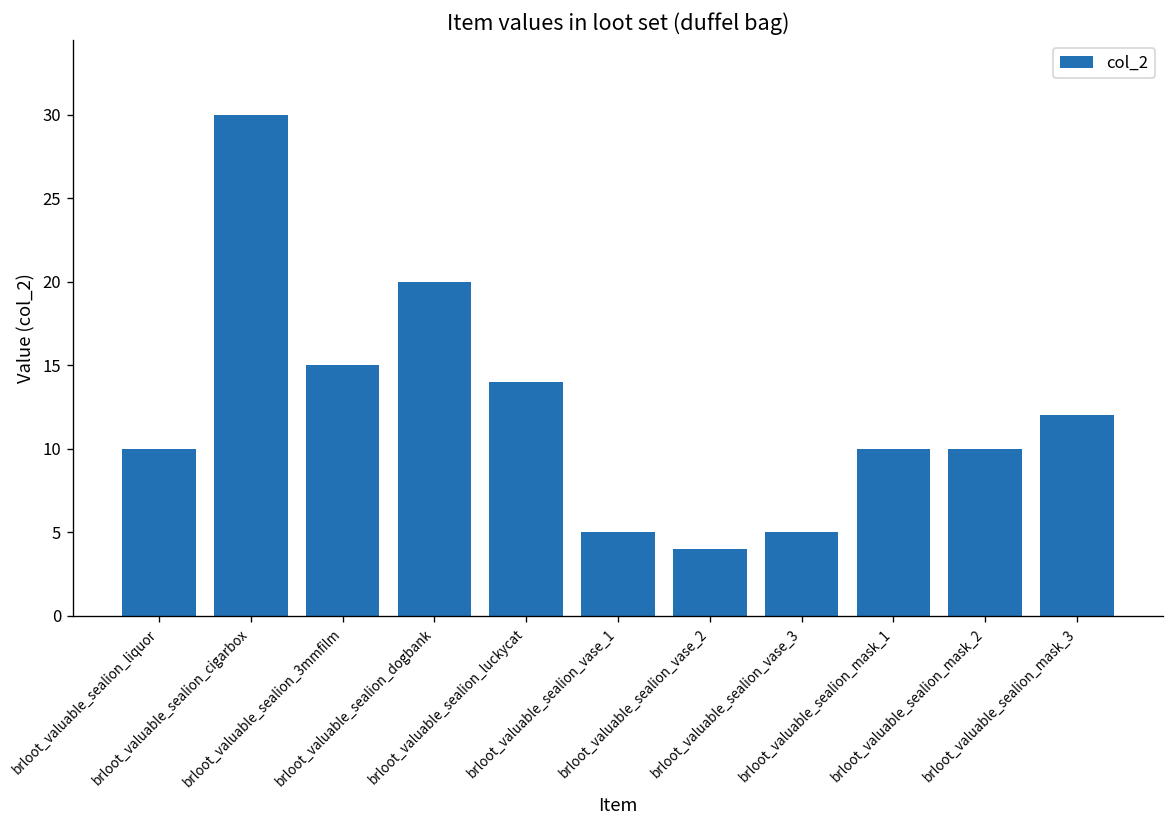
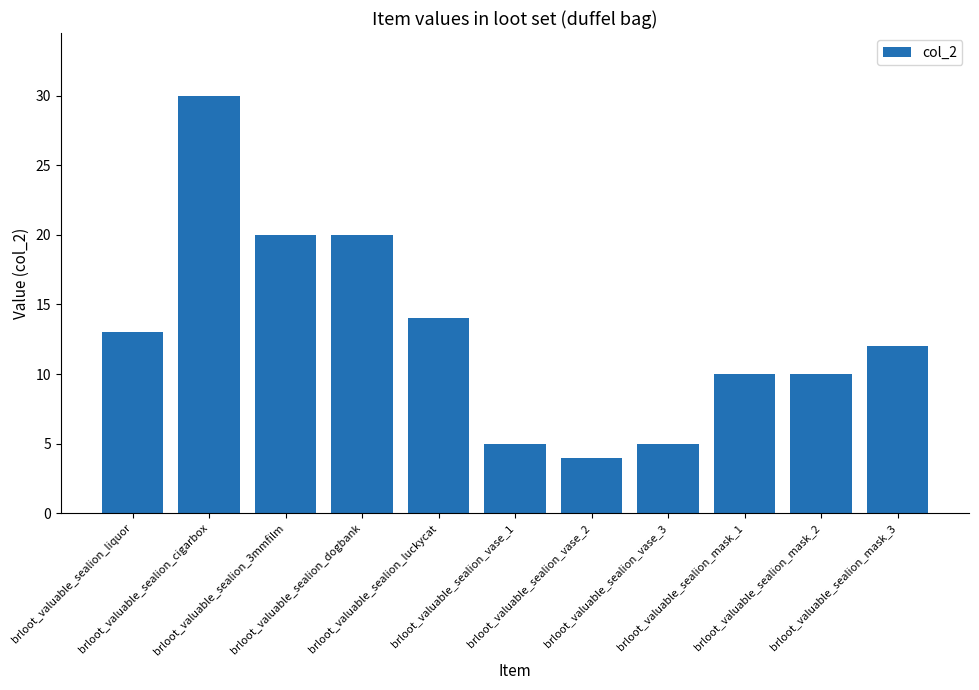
  {
-   "brloot_valuable_sealion_liquor": 10,
+   "brloot_valuable_sealion_liquor": 13,
    "brloot_valuable_sealion_cigarbox": 30,
-   "brloot_valuable_sealion_3mmfilm": 15,
+   "brloot_valuable_sealion_3mmfilm": 20,
    "brloot_valuable_sealion_dogbank": 20,
    "brloot_valuable_sealion_luckycat": 14,
    "brloot_valuable_sealion_vase_1": 5,
    "brloot_valuable_sealion_vase_2": 4,
    "brloot_valuable_sealion_vase_3": 5,
    "brloot_valuable_sealion_mask_1": 10,
    "brloot_valuable_sealion_mask_2": 10,
    "brloot_valuable_sealion_mask_3": 12
  }
